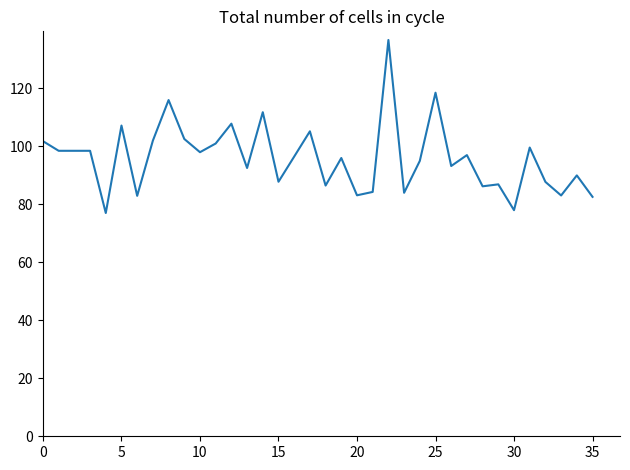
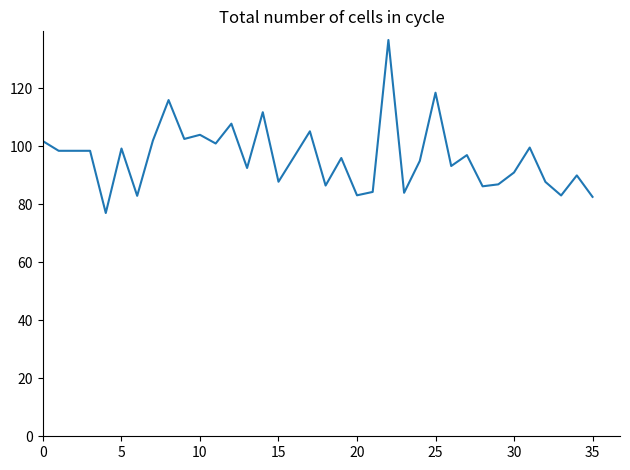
  {
    "0": 102,
-   "5": 107,
-   "10": 98,
+   "5": 99,
+   "10": 104,
    "15": 88,
    "20": 83,
    "25": 119,
-   "30": 78,
+   "30": 91,
    "35": 83
  }
